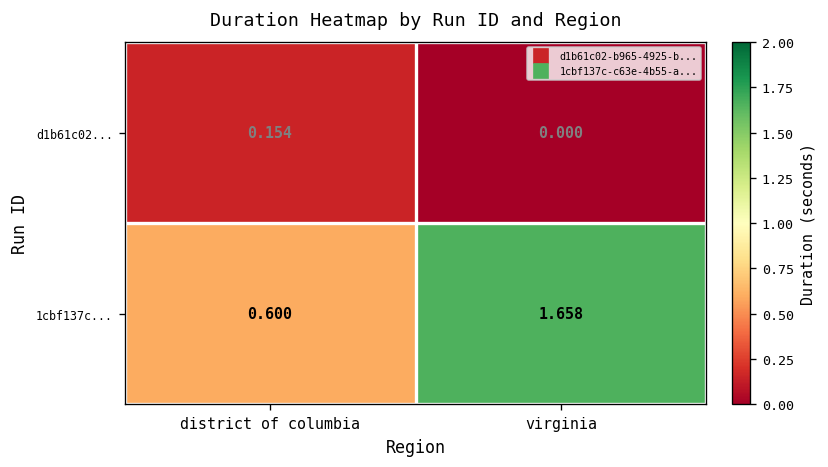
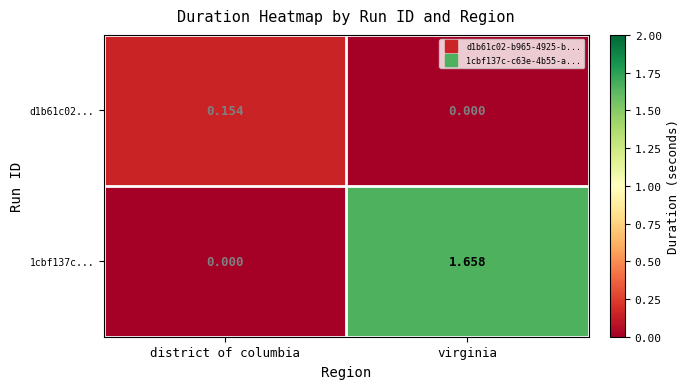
  {
    "d1b61c02...": {
      "district of columbia": 0.154,
      "virginia": 0.000
    },
    "1cbf137c...": {
-     "district of columbia": 0.600,
+     "district of columbia": 0.000,
      "virginia": 1.658
    }
  }
